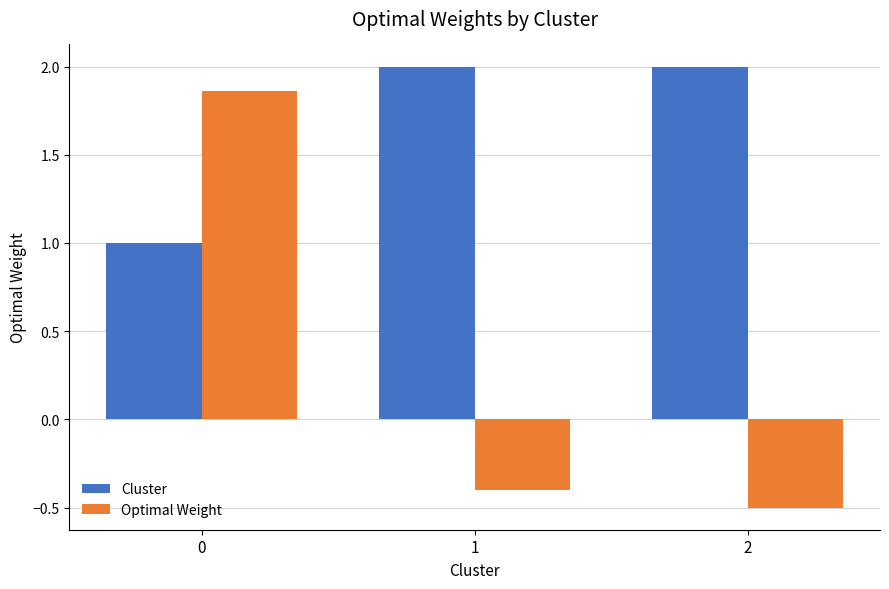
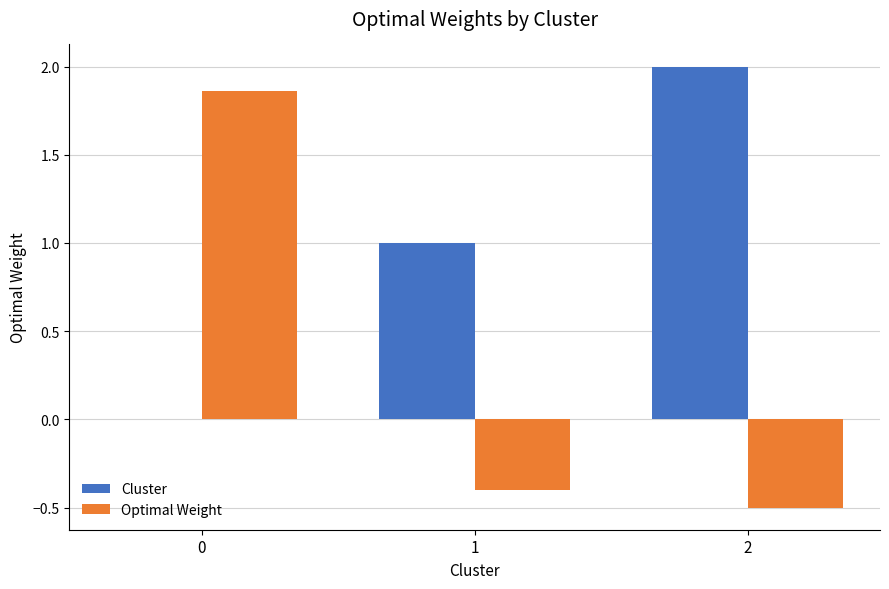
  {
    "Cluster": {
-     "0": 1,
-     "1": 2,
+     "0": 0,
+     "1": 1,
      "2": 2
    },
    "Optimal Weight": {
      "0": 1.86,
      "1": -0.40,
      "2": -0.50
    }
  }
